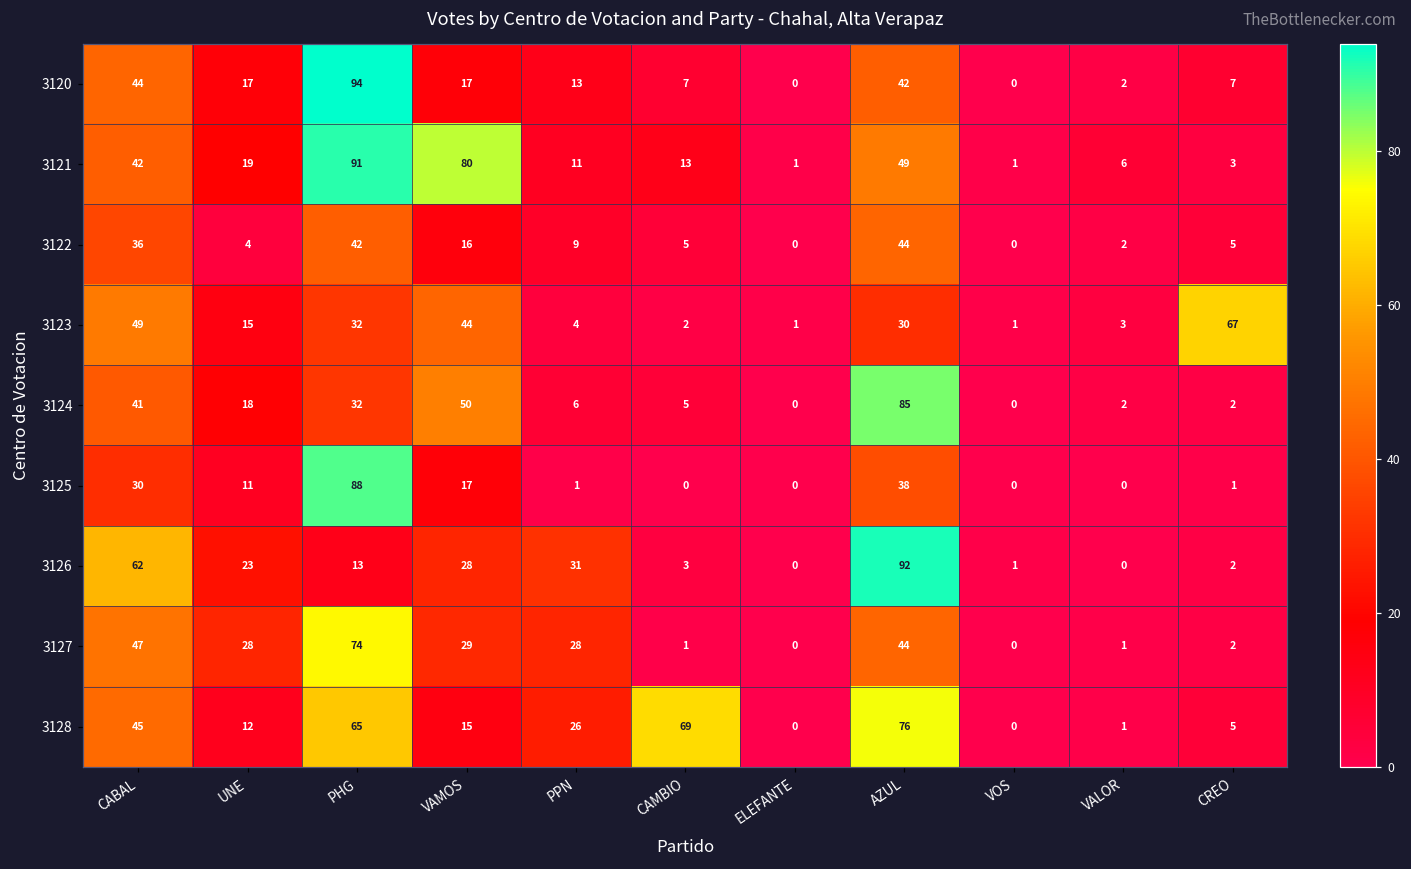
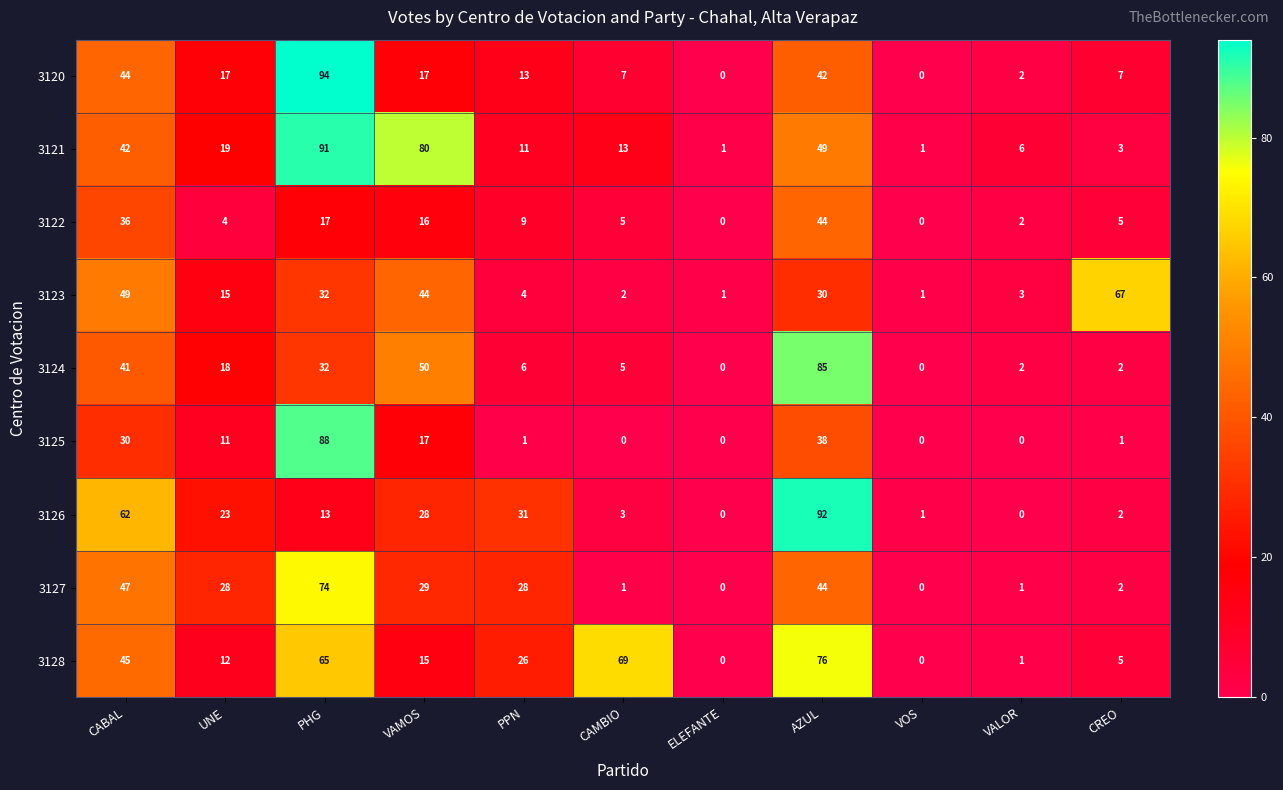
  {
    "3120": {
      "CABAL": 44,
      "UNE": 17,
      "PHG": 94,
      "VAMOS": 17,
      "PPN": 13,
      "CAMBIO": 7,
      "ELEFANTE": 0,
      "AZUL": 42,
      "VOS": 0,
      "VALOR": 2,
      "CREO": 7
    },
    "3121": {
      "CABAL": 42,
      "UNE": 19,
      "PHG": 91,
      "VAMOS": 80,
      "PPN": 11,
      "CAMBIO": 13,
      "ELEFANTE": 1,
      "AZUL": 49,
      "VOS": 1,
      "VALOR": 6,
      "CREO": 3
    },
    "3122": {
      "CABAL": 36,
      "UNE": 4,
-     "PHG": 42,
+     "PHG": 17,
      "VAMOS": 16,
      "PPN": 9,
      "CAMBIO": 5,
      "ELEFANTE": 0,
      "AZUL": 44,
      "VOS": 0,
      "VALOR": 2,
      "CREO": 5
    },
    "3123": {
      "CABAL": 49,
      "UNE": 15,
      "PHG": 32,
      "VAMOS": 44,
      "PPN": 4,
      "CAMBIO": 2,
      "ELEFANTE": 1,
      "AZUL": 30,
      "VOS": 1,
      "VALOR": 3,
      "CREO": 67
    },
    "3124": {
      "CABAL": 41,
      "UNE": 18,
      "PHG": 32,
      "VAMOS": 50,
      "PPN": 6,
      "CAMBIO": 5,
      "ELEFANTE": 0,
      "AZUL": 85,
      "VOS": 0,
      "VALOR": 2,
      "CREO": 2
    },
    "3125": {
      "CABAL": 30,
      "UNE": 11,
      "PHG": 88,
      "VAMOS": 17,
      "PPN": 1,
      "CAMBIO": 0,
      "ELEFANTE": 0,
      "AZUL": 38,
      "VOS": 0,
      "VALOR": 0,
      "CREO": 1
    },
    "3126": {
      "CABAL": 62,
      "UNE": 23,
      "PHG": 13,
      "VAMOS": 28,
      "PPN": 31,
      "CAMBIO": 3,
      "ELEFANTE": 0,
      "AZUL": 92,
      "VOS": 1,
      "VALOR": 0,
      "CREO": 2
    },
    "3127": {
      "CABAL": 47,
      "UNE": 28,
      "PHG": 74,
      "VAMOS": 29,
      "PPN": 28,
      "CAMBIO": 1,
      "ELEFANTE": 0,
      "AZUL": 44,
      "VOS": 0,
      "VALOR": 1,
      "CREO": 2
    },
    "3128": {
      "CABAL": 45,
      "UNE": 12,
      "PHG": 65,
      "VAMOS": 15,
      "PPN": 26,
      "CAMBIO": 69,
      "ELEFANTE": 0,
      "AZUL": 76,
      "VOS": 0,
      "VALOR": 1,
      "CREO": 5
    }
  }
